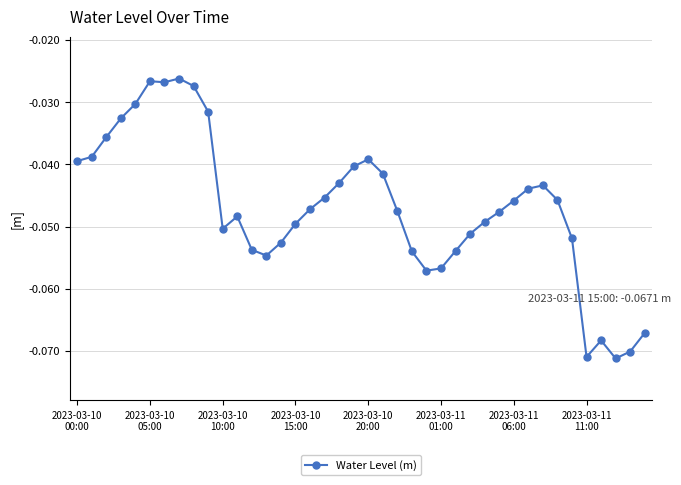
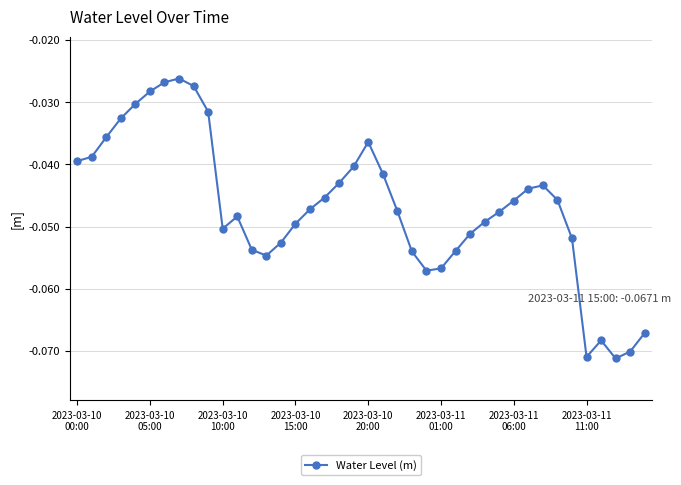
  {
    "2023-03-10 00:00": -0.039,
-   "2023-03-10 05:00": -0.027,
+   "2023-03-10 05:00": -0.028,
    "2023-03-10 10:00": -0.050,
    "2023-03-10 15:00": -0.050,
-   "2023-03-10 20:00": -0.039,
+   "2023-03-10 20:00": -0.036,
    "2023-03-11 01:00": -0.057,
    "2023-03-11 06:00": -0.046,
    "2023-03-11 11:00": -0.071
  }
